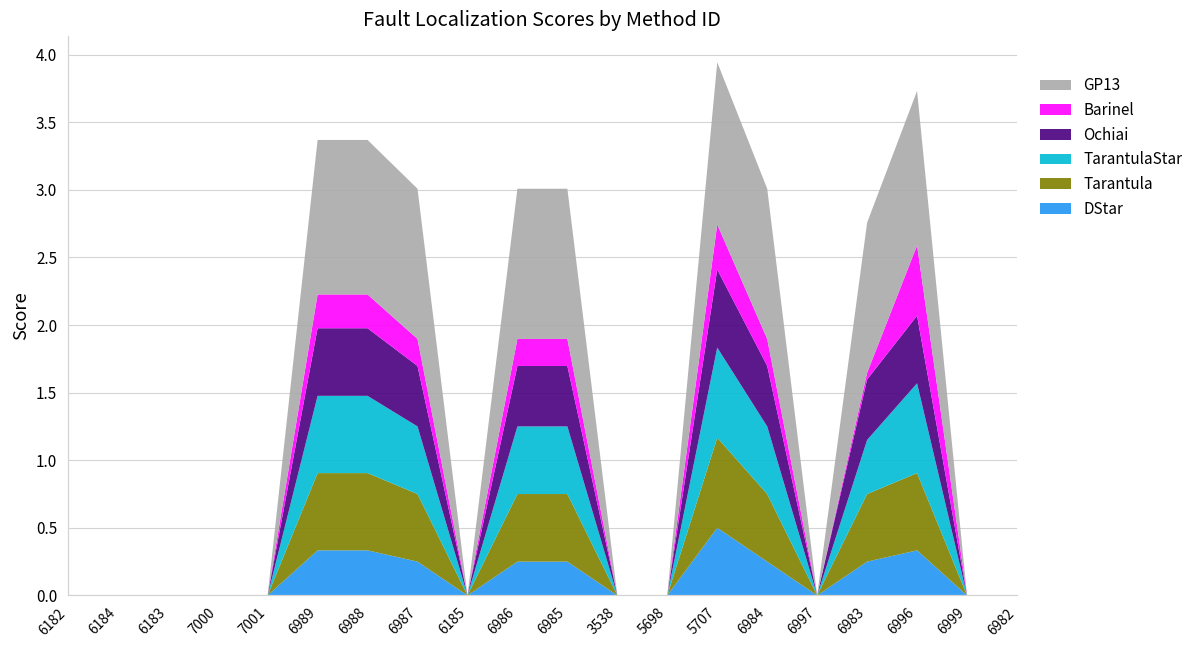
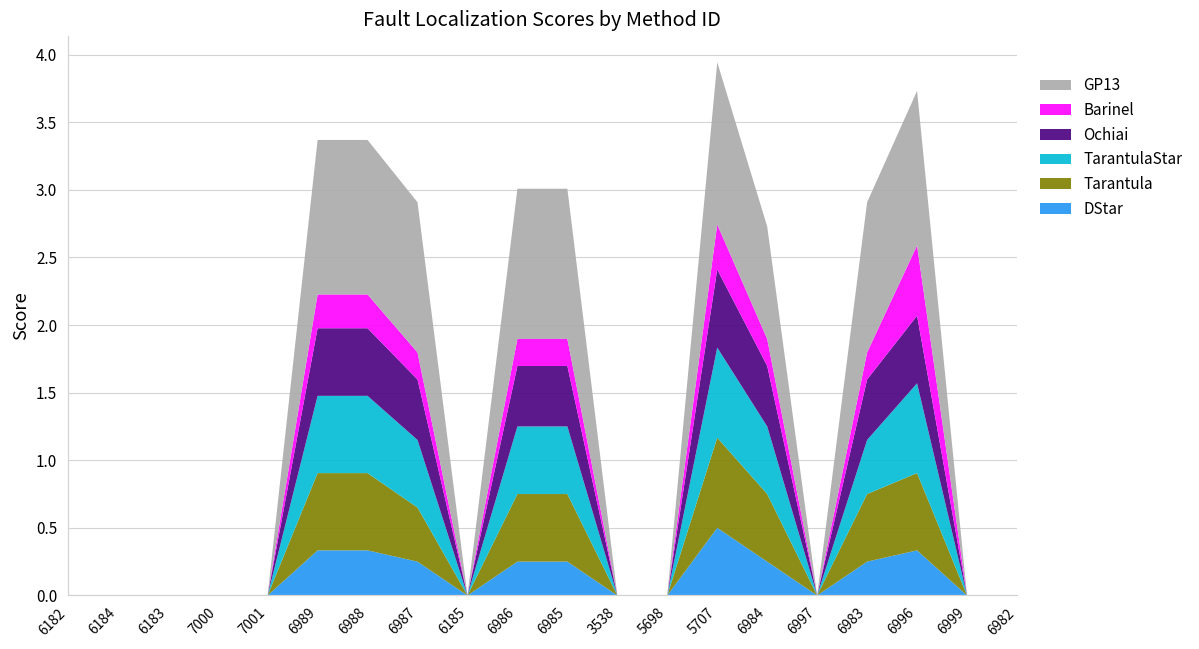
  {
    "Tarantula": {
      "6989": 0.57,
      "6988": 0.57,
-     "6987": 0.5,
+     "6987": 0.4,
      "6986": 0.5,
      "6985": 0.5,
      "5707": 0.67,
      "6984": 0.5,
      "6983": 0.5,
      "6996": 0.57
    },
    "Ochiai": {
      "6989": 0.50,
      "6988": 0.50,
      "6987": 0.45,
      "6986": 0.45,
      "6985": 0.45,
      "5707": 0.58,
      "6984": 0.45,
      "6983": 0.45,
      "6996": 0.50
    },
    "Barinel": {
      "6989": 0.25,
      "6988": 0.25,
      "6987": 0.20,
      "6986": 0.20,
      "6985": 0.20,
      "5707": 0.33,
      "6984": 0.20,
-     "6983": 0.05,
+     "6983": 0.20,
      "6996": 0.52
    },
    "GP13": {
      "6989": 1.14,
      "6988": 1.14,
      "6987": 1.11,
      "6986": 1.11,
      "6985": 1.11,
      "5707": 1.20,
-     "6984": 1.11,
+     "6984": 0.83,
      "6983": 1.11,
      "6996": 1.14
    }
  }
